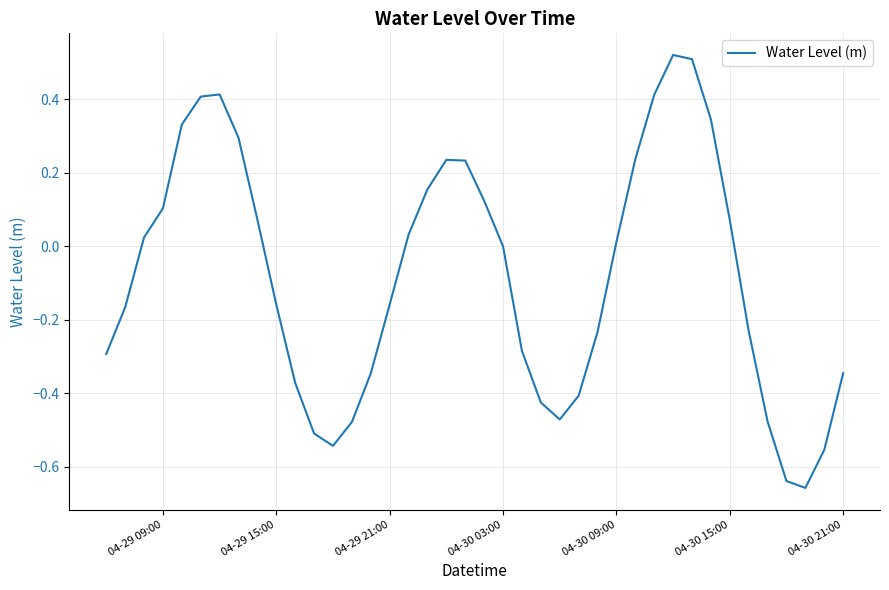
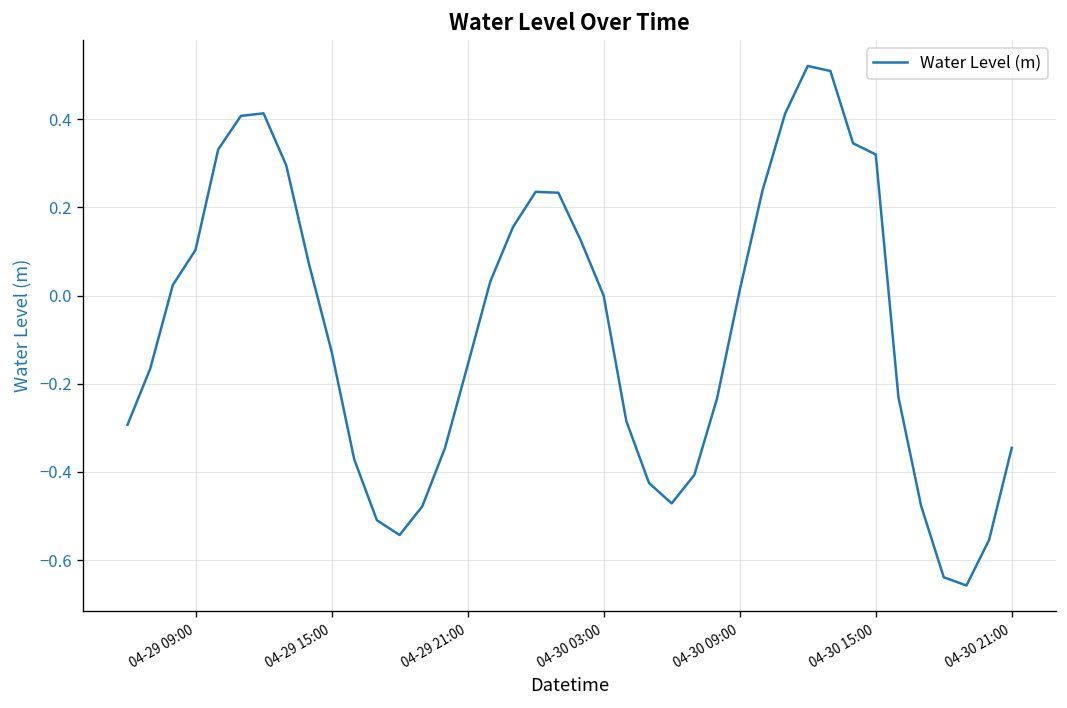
  {
    "04-29 09:00": 0.10,
-   "04-29 15:00": -0.16,
+   "04-29 15:00": -0.13,
    "04-29 21:00": -0.16,
    "04-30 03:00": 0.00,
    "04-30 09:00": 0.01,
-   "04-30 15:00": 0.07,
+   "04-30 15:00": 0.32,
    "04-30 21:00": -0.35
  }
